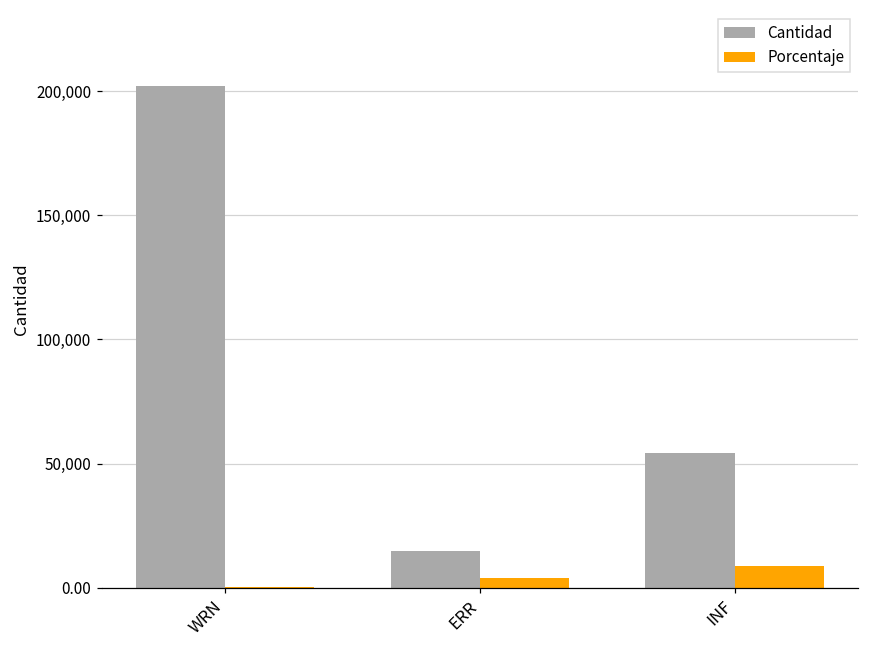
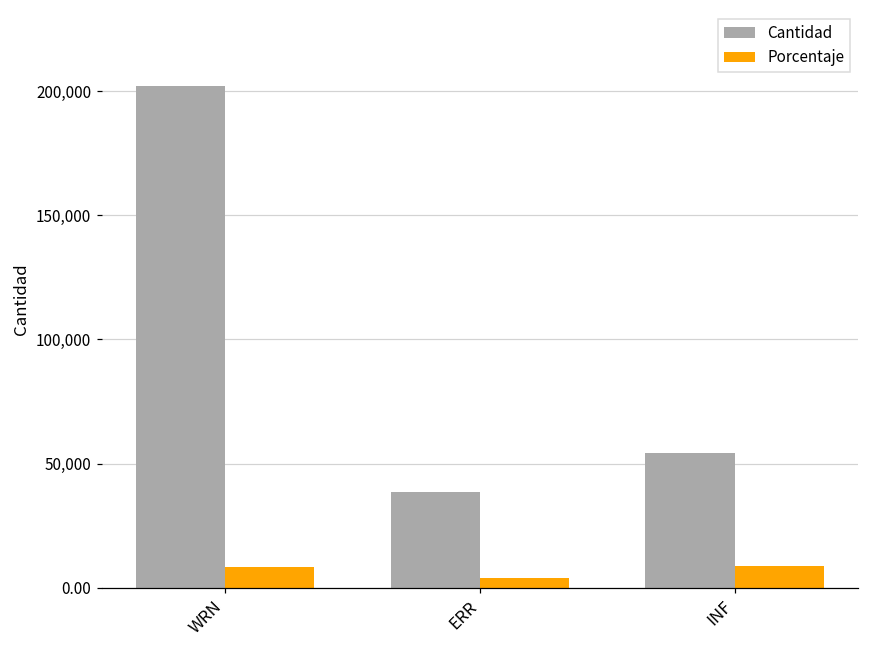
  {
    "Cantidad": {
      "WRN": "202,000",
-     "ERR": "15,000",
+     "ERR": "39,000",
      "INF": "54,000"
    },
    "Porcentaje": {
-     "WRN": "0",
+     "WRN": "8,000",
      "ERR": "4,000",
      "INF": "9,000"
    }
  }
